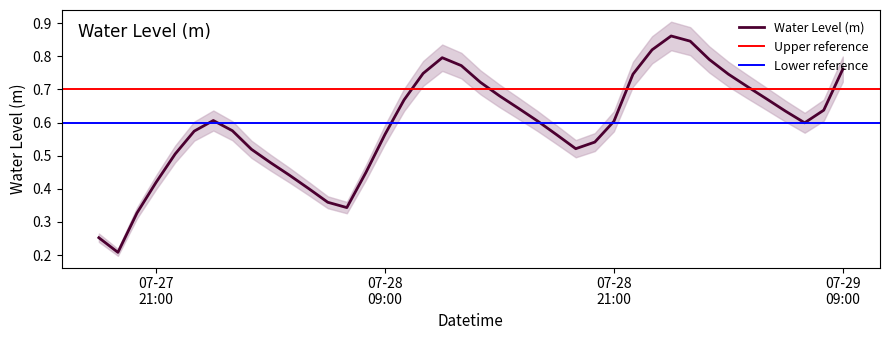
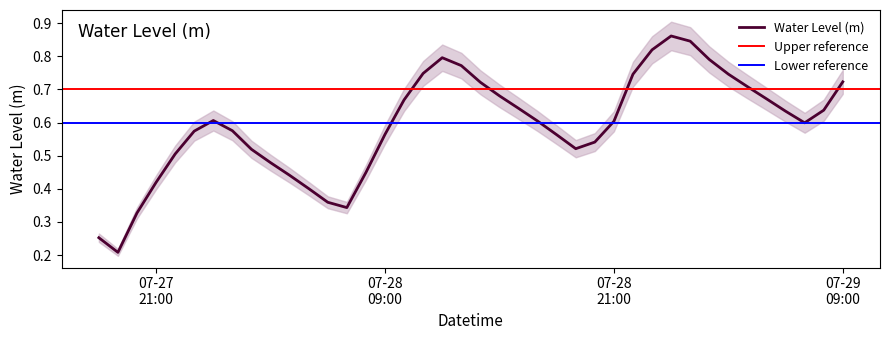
  {
    "Water Level (m)": {
      "07-27 21:00": 0.42,
      "07-28 09:00": 0.56,
      "07-28 21:00": 0.60,
-     "07-29 09:00": 0.76
+     "07-29 09:00": 0.72
    }
  }
